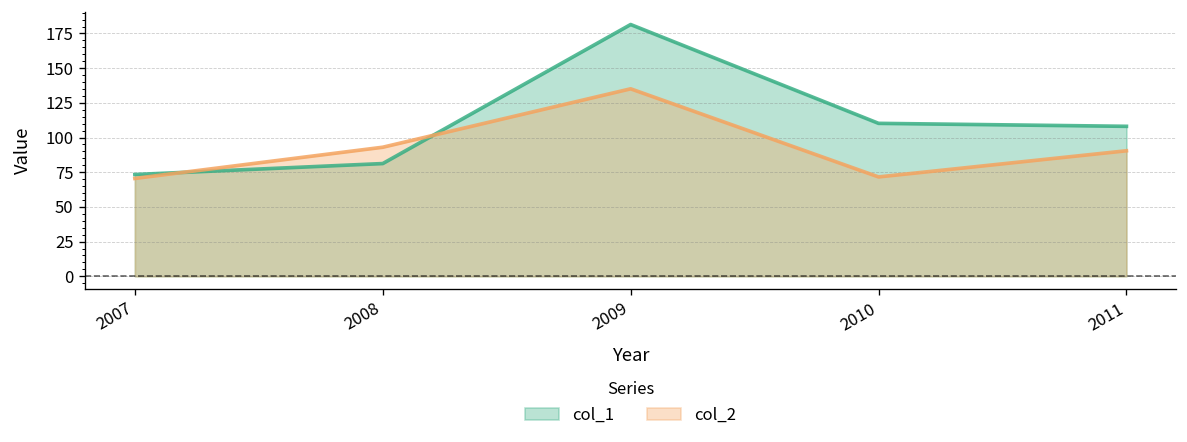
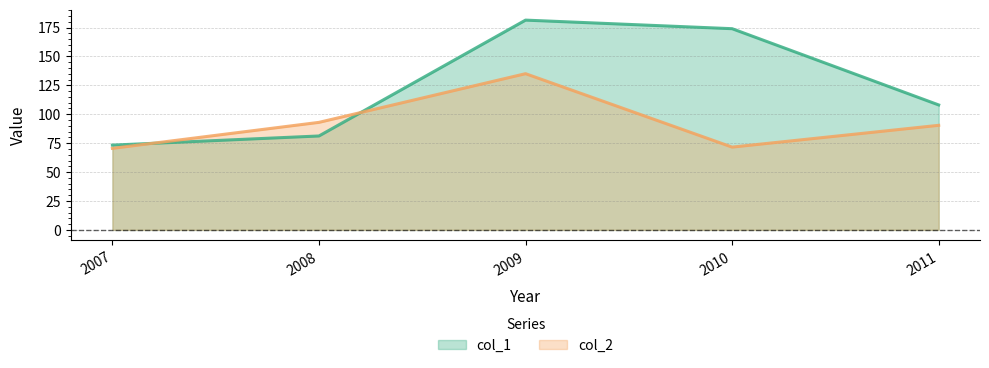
  {
    "col_1": {
      "2007": 73,
      "2008": 81,
      "2009": 181,
-     "2010": 110,
+     "2010": 174,
      "2011": 108
    },
    "col_2": {
      "2007": 71,
      "2008": 93,
      "2009": 135,
      "2010": 72,
      "2011": 90
    }
  }
